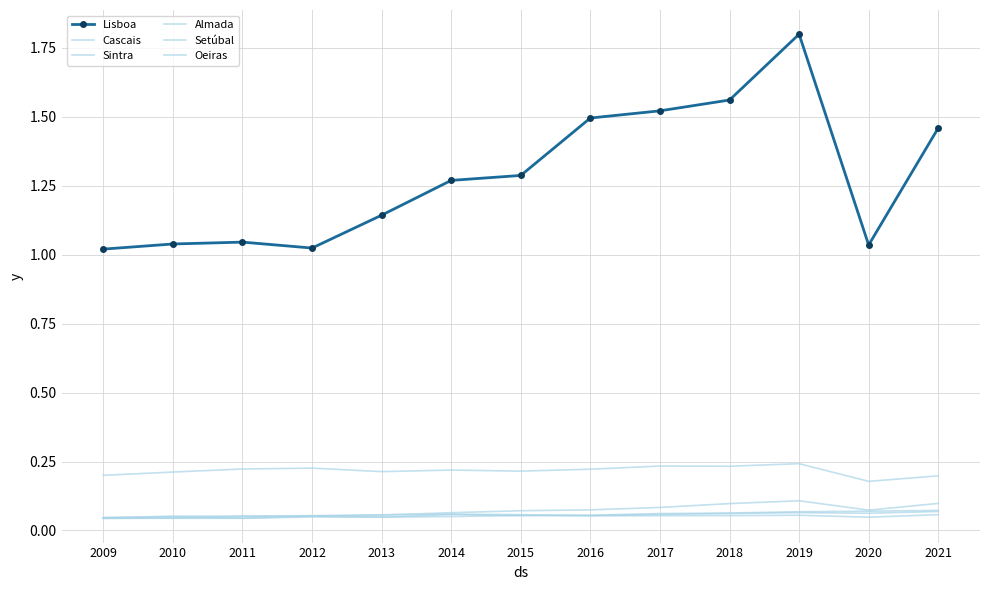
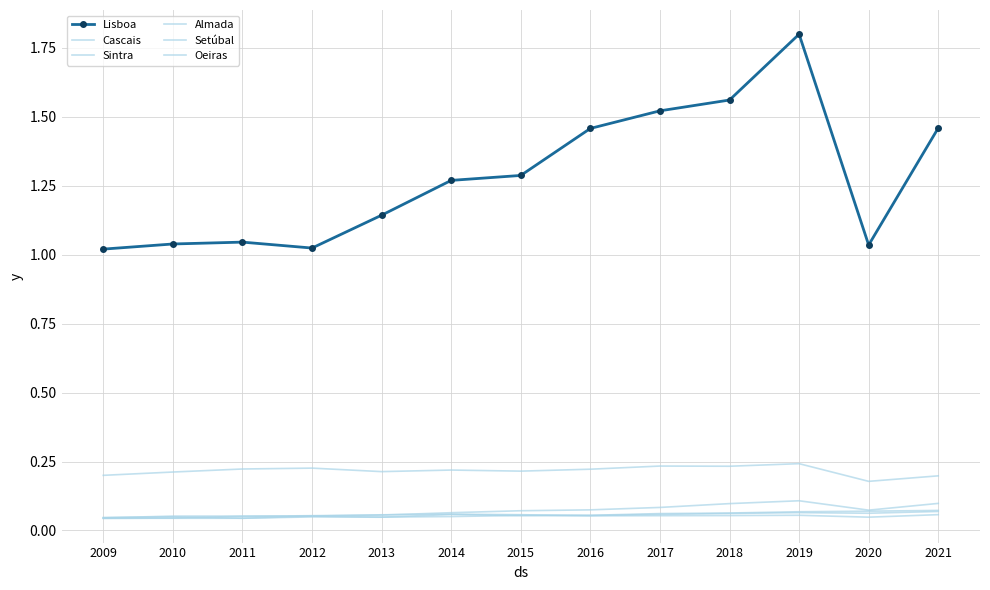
  {
    "Lisboa": {
      "2009": 1.02,
      "2010": 1.04,
      "2011": 1.05,
      "2012": 1.02,
      "2013": 1.14,
      "2014": 1.27,
      "2015": 1.29,
-     "2016": 1.50,
+     "2016": 1.46,
      "2017": 1.52,
      "2018": 1.56,
      "2019": 1.80,
      "2020": 1.04,
      "2021": 1.46
    }
  }
